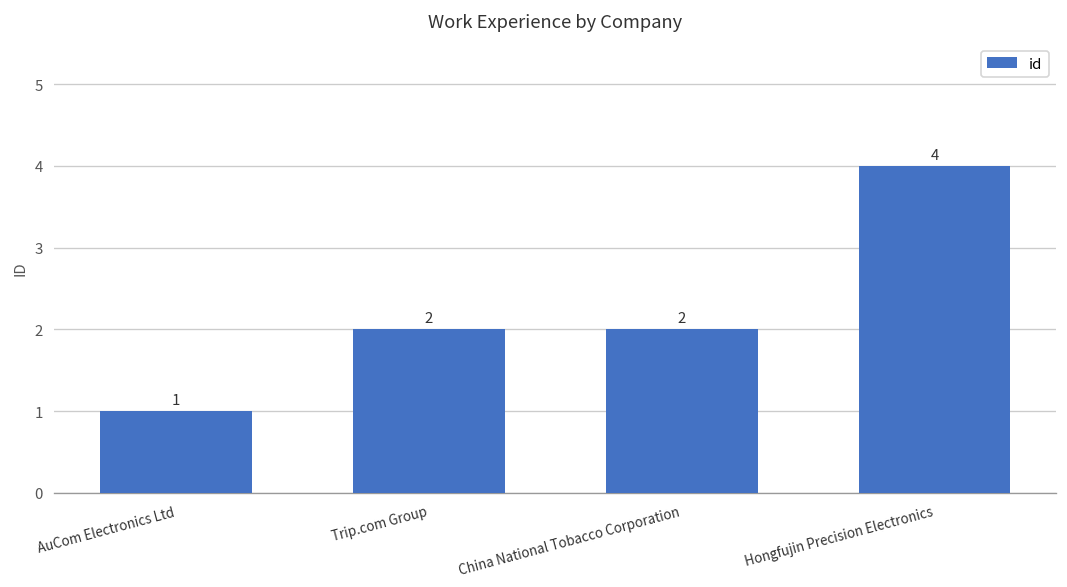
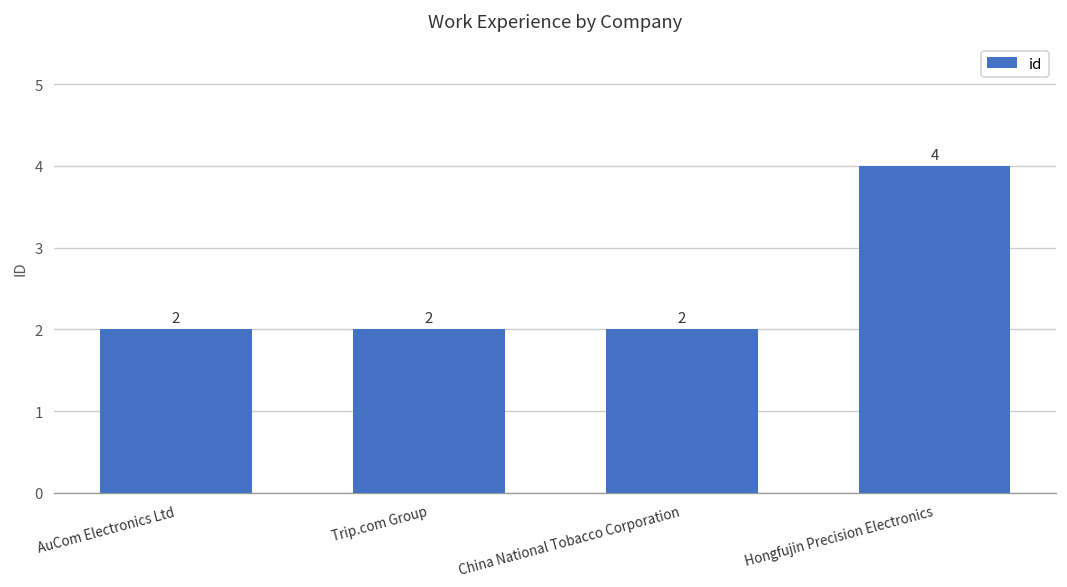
  {
-   "AuCom Electronics Ltd": 1,
+   "AuCom Electronics Ltd": 2,
    "Trip.com Group": 2,
    "China National Tobacco Corporation": 2,
    "Hongfujin Precision Electronics": 4
  }
